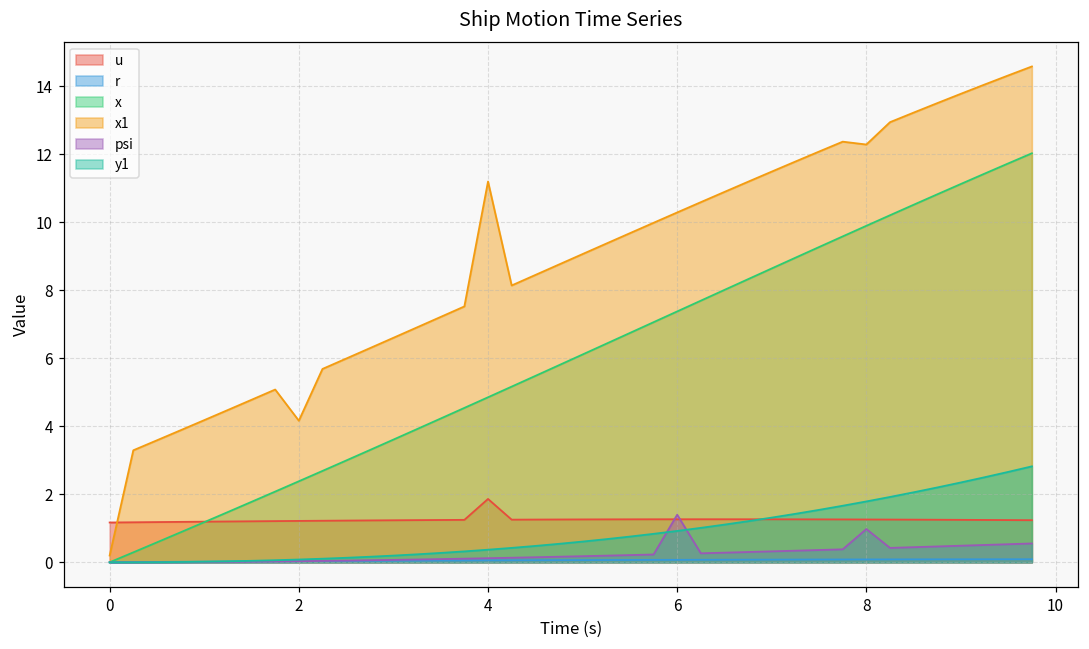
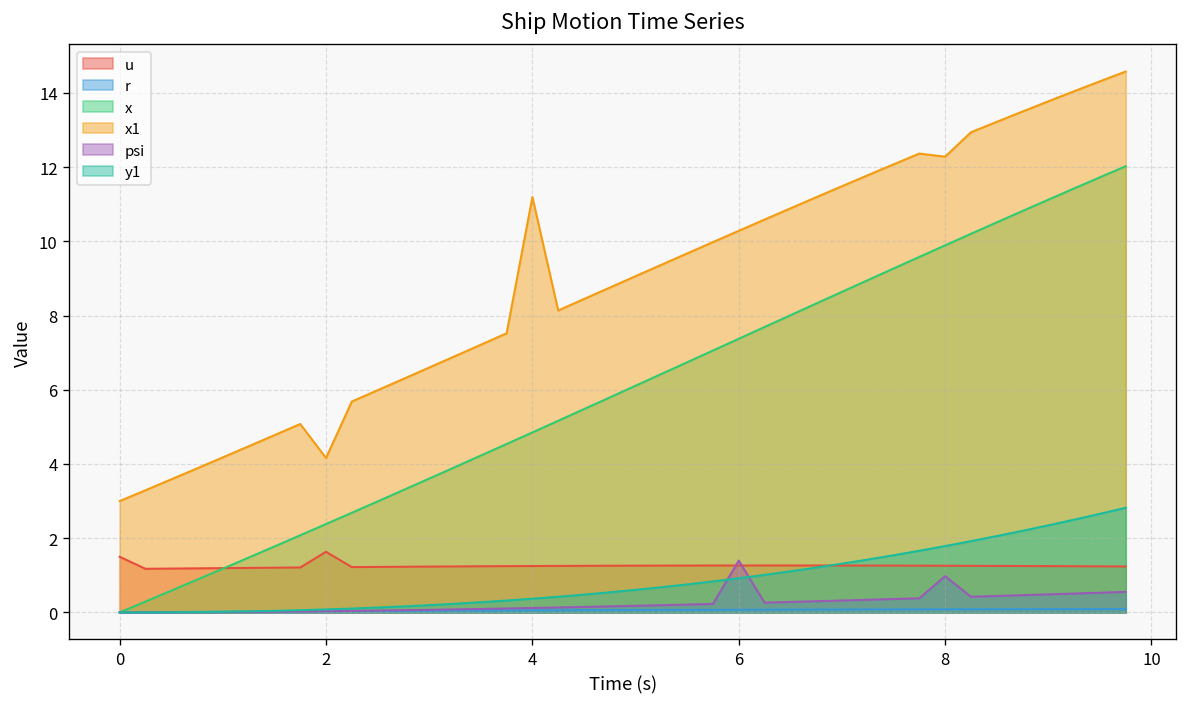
  {
    "u": {
-     "0": 1.2,
-     "2": 1.2,
-     "4": 1.9,
+     "0": 1.5,
+     "2": 1.6,
+     "4": 1.3,
      "6": 1.3,
      "8": 1.3
    },
    "x1": {
-     "0": 0.2,
+     "0": 3.0,
      "2": 4.2,
      "4": 11.2,
      "6": 10.3,
      "8": 12.3
    },
    "psi": {
      "6": 1.4,
      "8": 1.0
    }
  }
